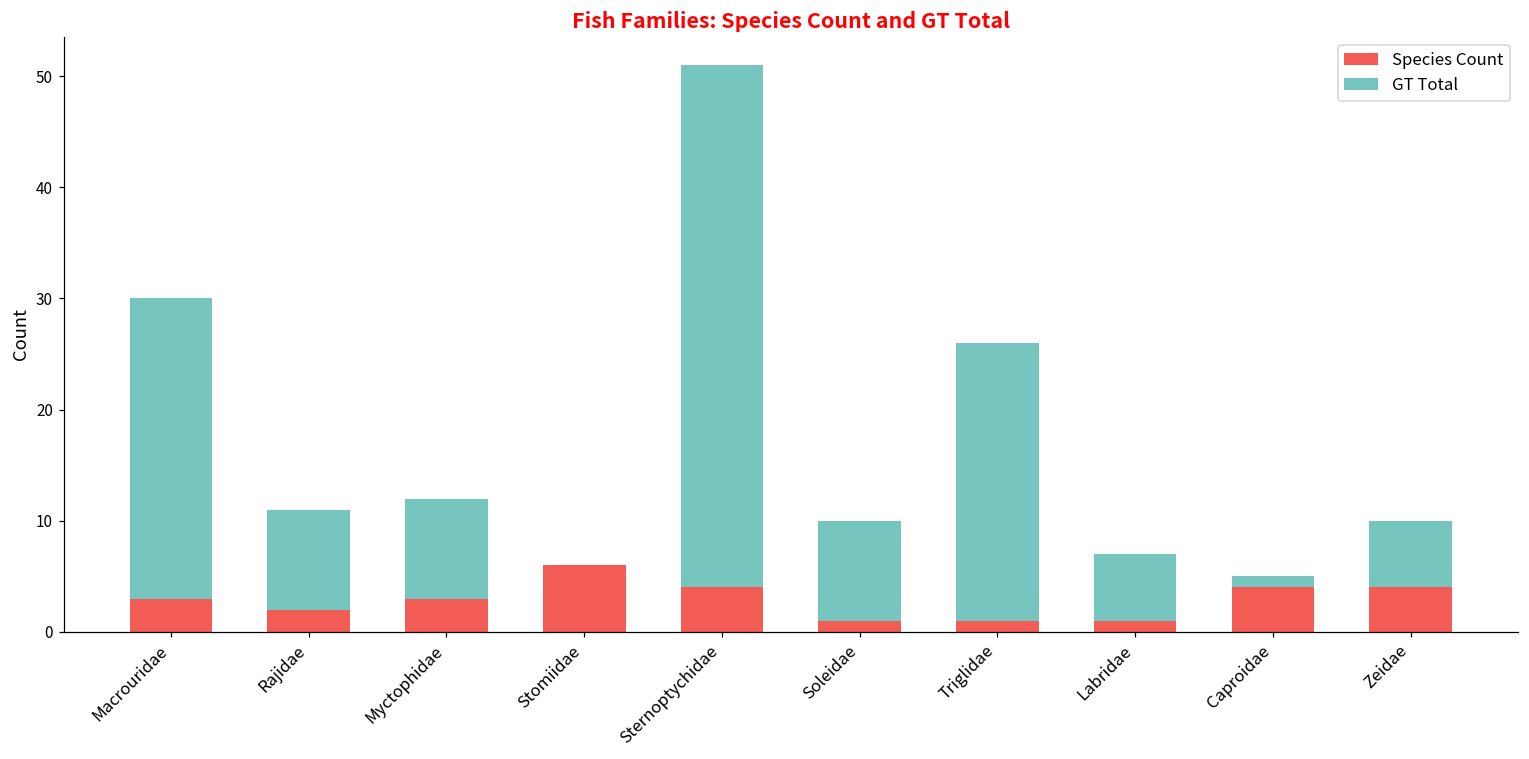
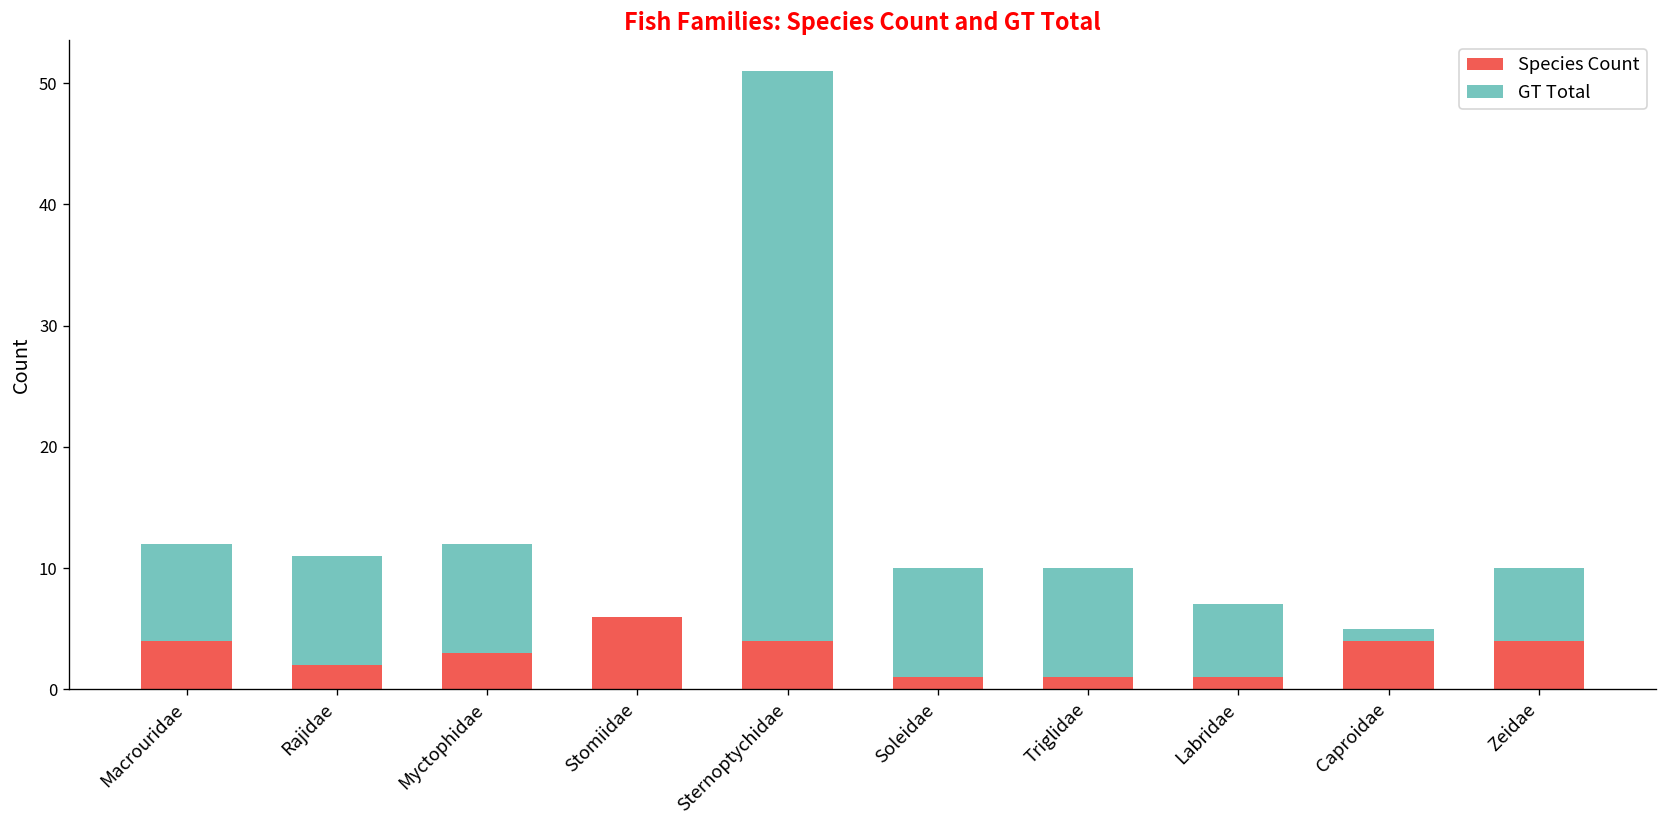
  {
    "Species Count": {
-     "Macrouridae": 3,
+     "Macrouridae": 4,
      "Rajidae": 2,
      "Myctophidae": 3,
      "Stomiidae": 6,
      "Sternoptychidae": 4,
      "Soleidae": 1,
      "Triglidae": 1,
      "Labridae": 1,
      "Caproidae": 4,
      "Zeidae": 4
    },
    "GT Total": {
-     "Macrouridae": 27,
+     "Macrouridae": 8,
      "Rajidae": 9,
      "Myctophidae": 9,
      "Stomiidae": 0,
      "Sternoptychidae": 47,
      "Soleidae": 9,
-     "Triglidae": 25,
+     "Triglidae": 9,
      "Labridae": 6,
      "Caproidae": 1,
      "Zeidae": 6
    }
  }
